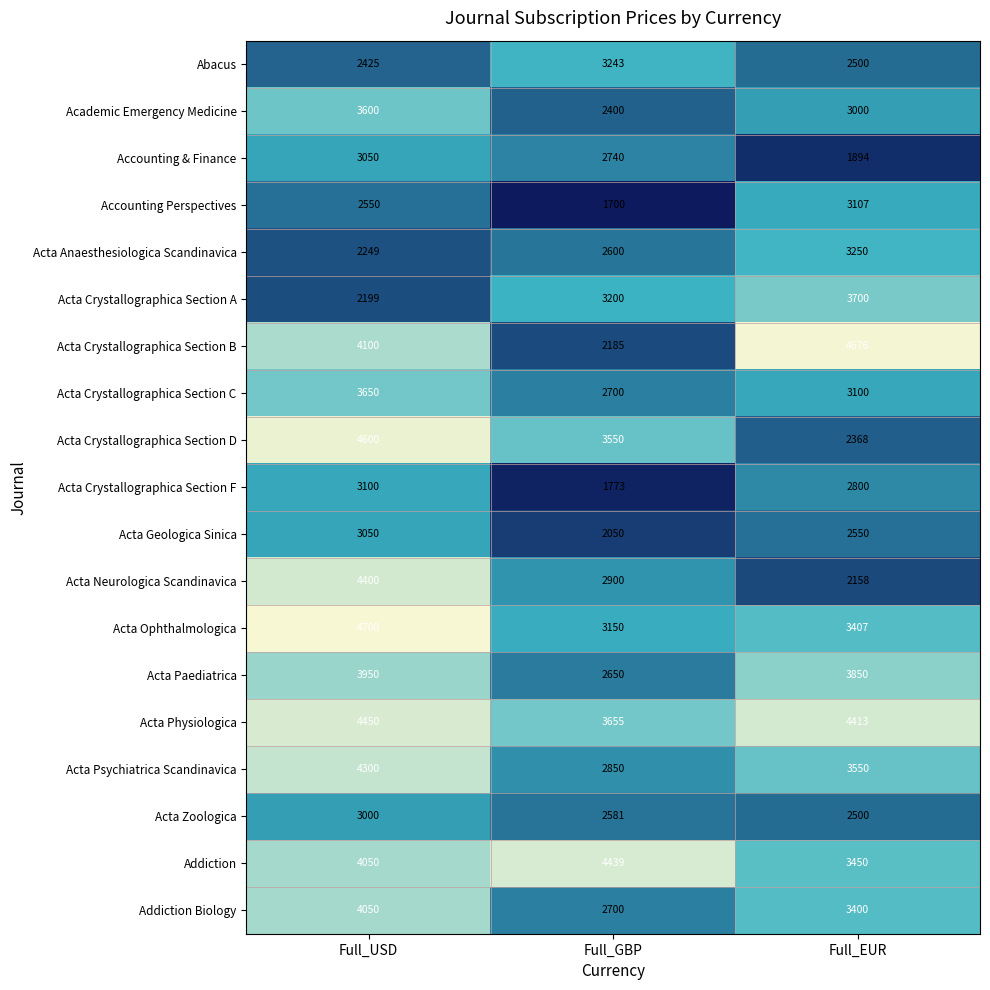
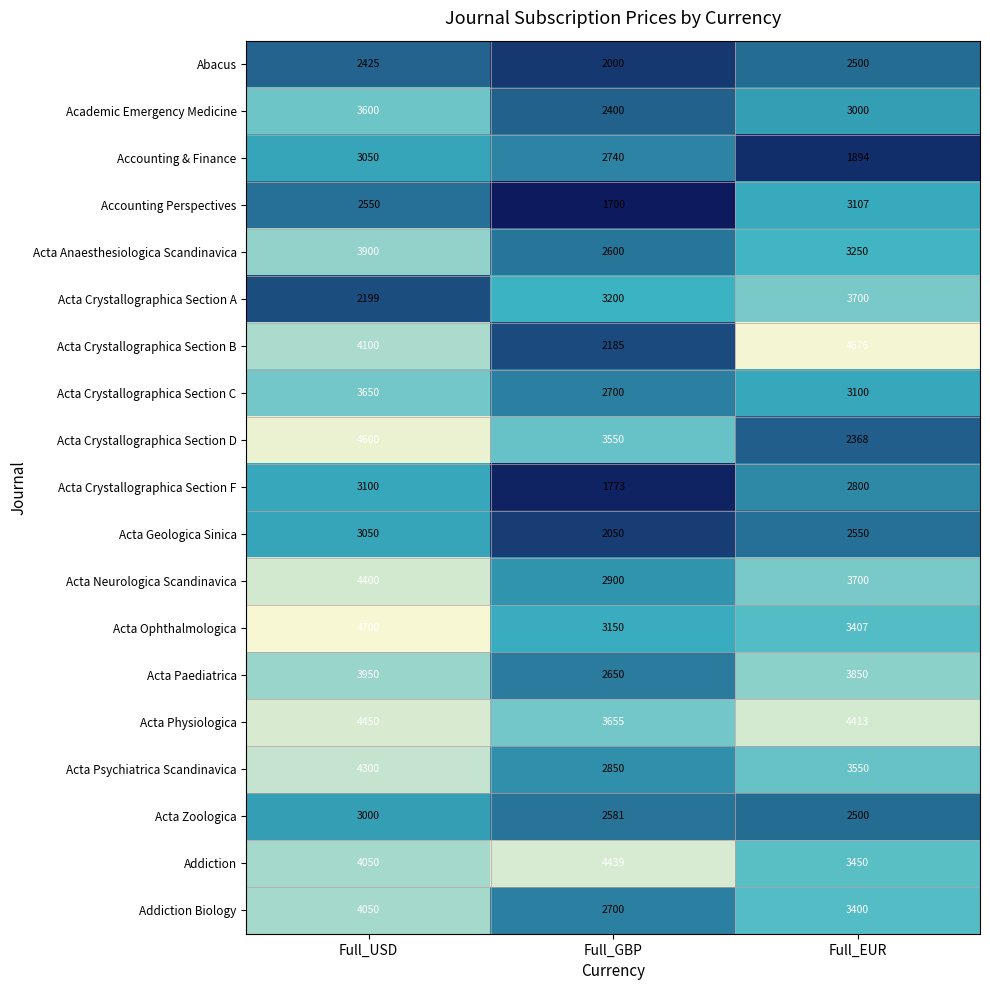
  {
    "Abacus": {
      "Full_USD": 2425,
-     "Full_GBP": 3243,
+     "Full_GBP": 2000,
      "Full_EUR": 2500
    },
    "Academic Emergency Medicine": {
      "Full_USD": 3600,
      "Full_GBP": 2400,
      "Full_EUR": 3000
    },
    "Accounting & Finance": {
      "Full_USD": 3050,
      "Full_GBP": 2740,
      "Full_EUR": 1894
    },
    "Accounting Perspectives": {
      "Full_USD": 2550,
      "Full_GBP": 1700,
      "Full_EUR": 3107
    },
    "Acta Anaesthesiologica Scandinavica": {
-     "Full_USD": 2249,
+     "Full_USD": 3900,
      "Full_GBP": 2600,
      "Full_EUR": 3250
    },
    "Acta Crystallographica Section A": {
      "Full_USD": 2199,
      "Full_GBP": 3200,
      "Full_EUR": 3700
    },
    "Acta Crystallographica Section B": {
      "Full_USD": 4100,
      "Full_GBP": 2185
    },
    "Acta Crystallographica Section C": {
      "Full_USD": 3650,
      "Full_GBP": 2700,
      "Full_EUR": 3100
    },
    "Acta Crystallographica Section D": {
      "Full_GBP": 3550,
      "Full_EUR": 2368
    },
    "Acta Crystallographica Section F": {
      "Full_USD": 3100,
      "Full_GBP": 1773,
      "Full_EUR": 2800
    },
    "Acta Geologica Sinica": {
      "Full_USD": 3050,
      "Full_GBP": 2050,
      "Full_EUR": 2550
    },
    "Acta Neurologica Scandinavica": {
      "Full_GBP": 2900,
-     "Full_EUR": 2158
+     "Full_EUR": 3700
    },
    "Acta Ophthalmologica": {
      "Full_GBP": 3150,
      "Full_EUR": 3407
    },
    "Acta Paediatrica": {
      "Full_USD": 3950,
      "Full_GBP": 2650,
      "Full_EUR": 3850
    },
    "Acta Physiologica": {
      "Full_GBP": 3655
    },
    "Acta Psychiatrica Scandinavica": {
      "Full_USD": 4300,
      "Full_GBP": 2850,
      "Full_EUR": 3550
    },
    "Acta Zoologica": {
      "Full_USD": 3000,
      "Full_GBP": 2581,
      "Full_EUR": 2500
    },
    "Addiction": {
      "Full_USD": 4050,
      "Full_EUR": 3450
    },
    "Addiction Biology": {
      "Full_USD": 4050,
      "Full_GBP": 2700,
      "Full_EUR": 3400
    }
  }
